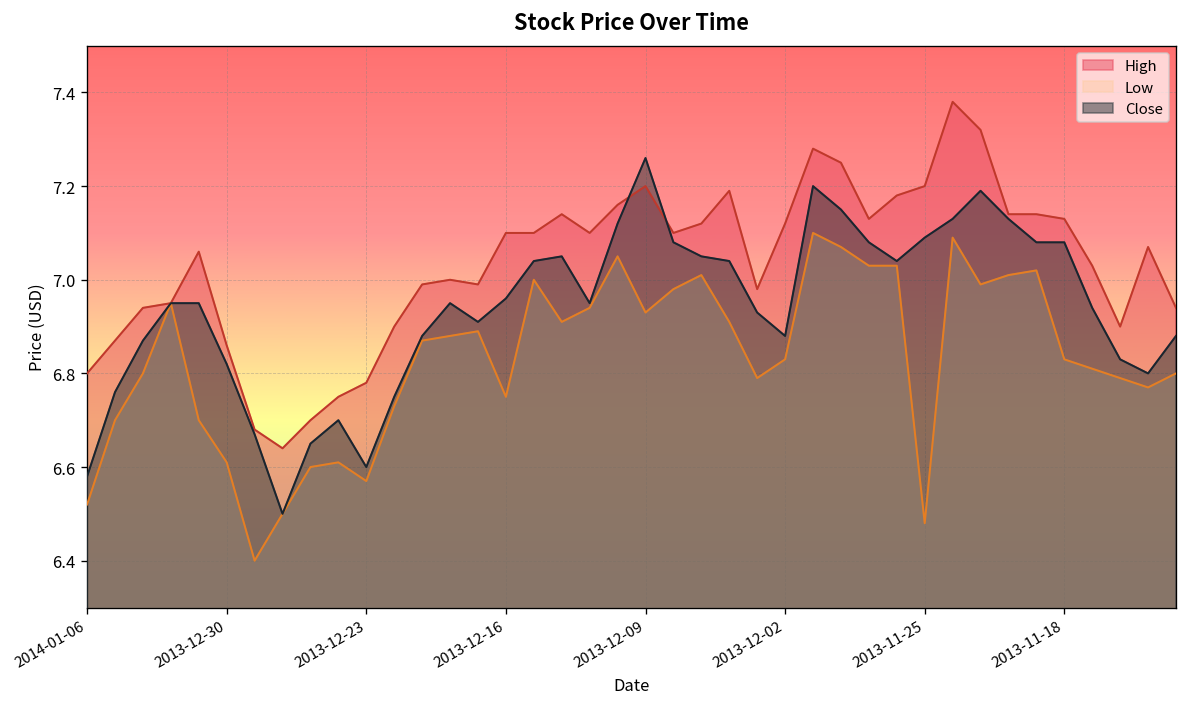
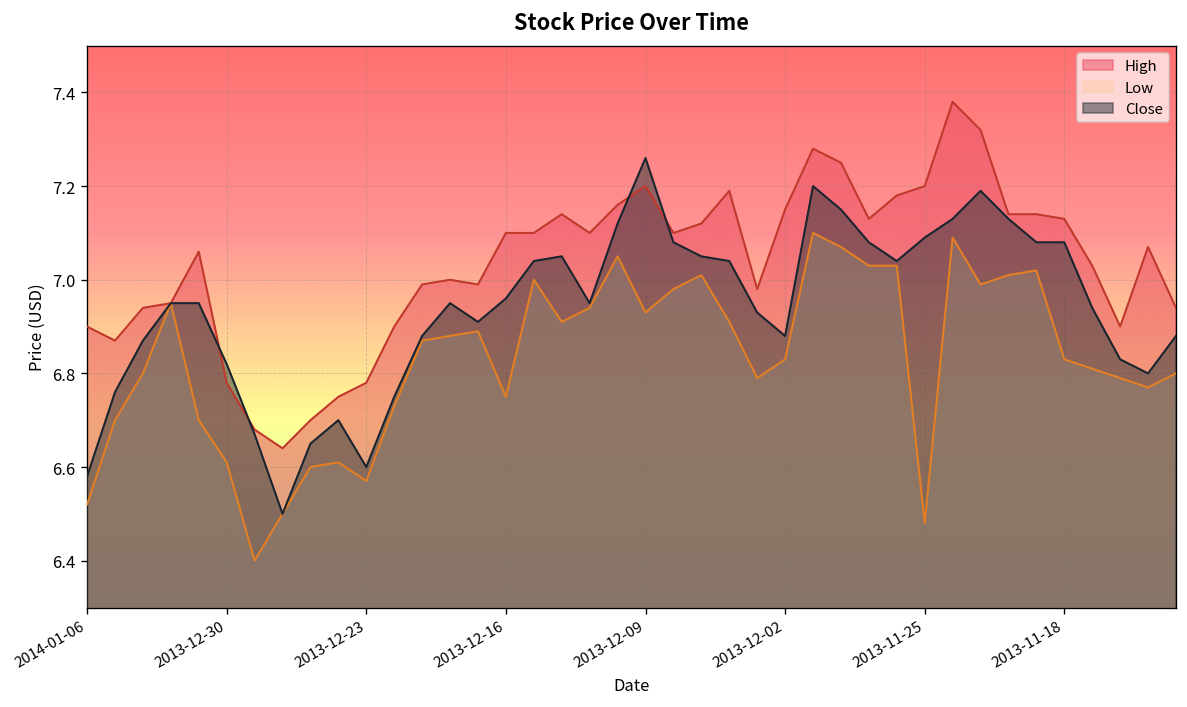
  {
    "High": {
-     "2014-01-06": 6.8,
-     "2013-12-30": 6.86,
+     "2014-01-06": 6.9,
+     "2013-12-30": 6.78,
      "2013-12-23": 6.78,
      "2013-12-16": 7.10,
      "2013-12-09": 7.20,
-     "2013-12-02": 7.12,
+     "2013-12-02": 7.15,
      "2013-11-25": 7.20,
      "2013-11-18": 7.13
    },
    "Low": {
      "2014-01-06": 6.52,
      "2013-12-30": 6.61,
      "2013-12-23": 6.57,
      "2013-12-16": 6.75,
      "2013-12-09": 6.93,
      "2013-12-02": 6.83,
      "2013-11-25": 6.48,
      "2013-11-18": 6.83
    },
    "Close": {
      "2014-01-06": 6.58,
      "2013-12-30": 6.82,
      "2013-12-23": 6.60,
      "2013-12-16": 6.96,
      "2013-12-09": 7.26,
      "2013-12-02": 6.88,
      "2013-11-25": 7.09,
      "2013-11-18": 7.08
    }
  }
